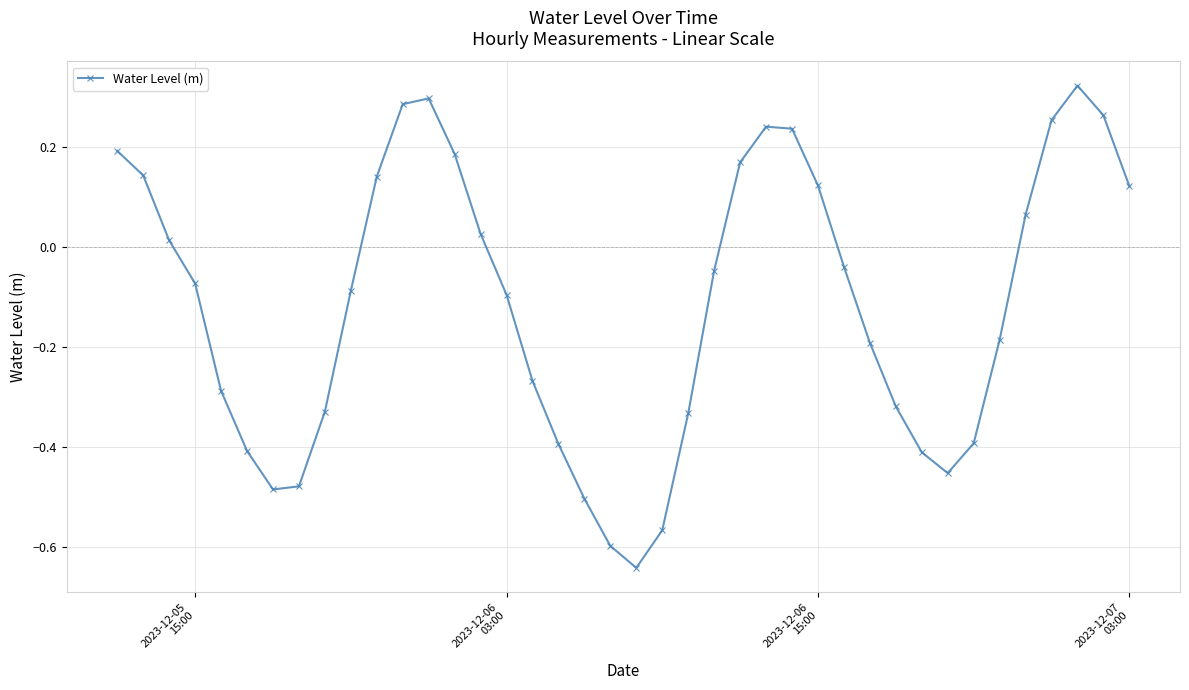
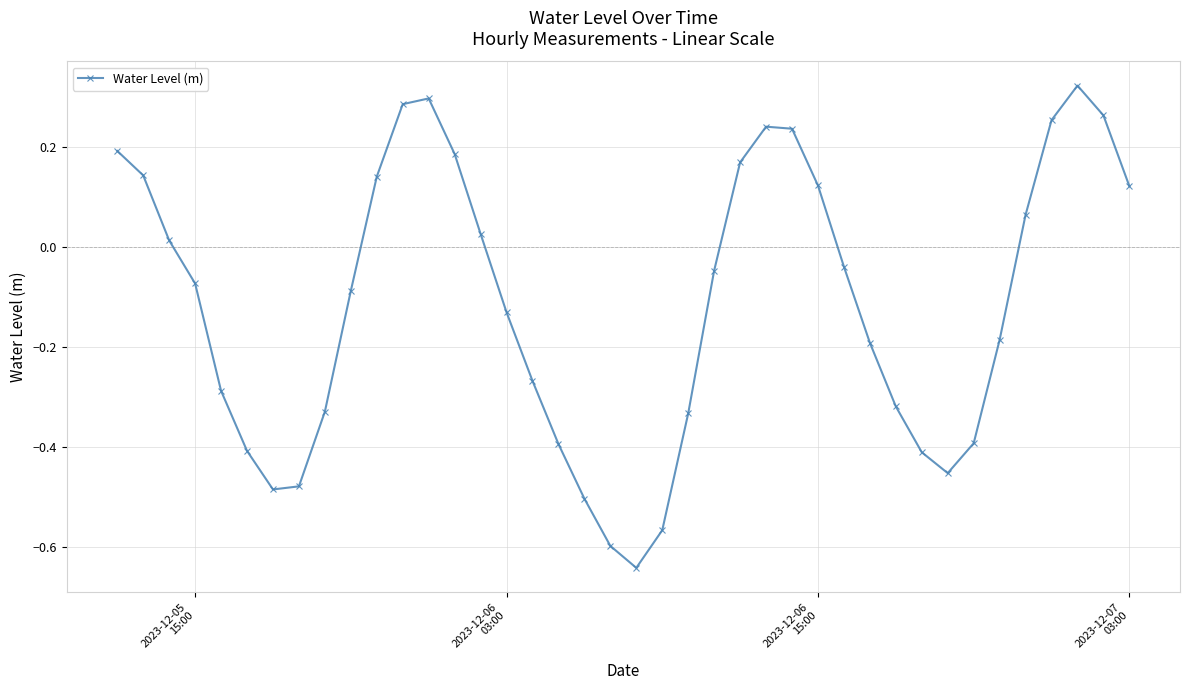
  {
    "2023-12-05 15:00": -0.07,
-   "2023-12-06 03:00": -0.10,
+   "2023-12-06 03:00": -0.13,
    "2023-12-06 15:00": 0.12,
    "2023-12-07 03:00": 0.12
  }
